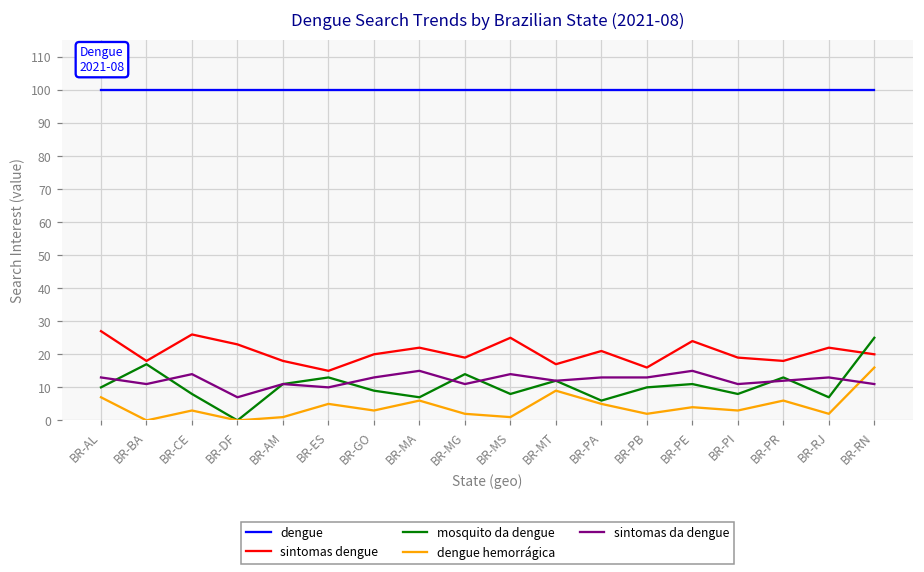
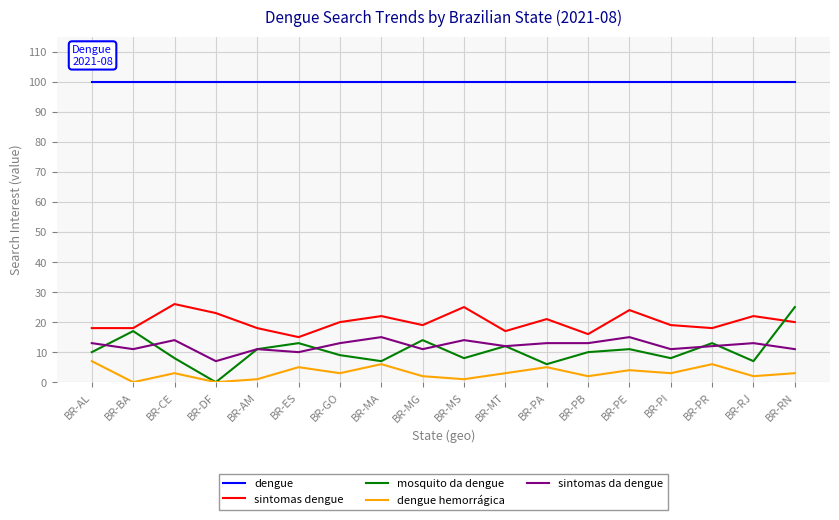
  {
    "dengue": {
      "BR-BA": 100,
      "BR-CE": 100,
      "BR-DF": 100,
      "BR-AM": 100,
      "BR-ES": 100,
      "BR-GO": 100,
      "BR-MA": 100,
      "BR-MG": 100,
      "BR-MS": 100,
      "BR-MT": 100,
      "BR-PA": 100,
      "BR-PB": 100,
      "BR-PE": 100,
      "BR-PI": 100,
      "BR-PR": 100,
      "BR-RJ": 100,
      "BR-RN": 100
    },
    "sintomas dengue": {
-     "BR-AL": 27,
+     "BR-AL": 18,
      "BR-BA": 18,
      "BR-CE": 26,
      "BR-DF": 23,
      "BR-AM": 18,
      "BR-ES": 15,
      "BR-GO": 20,
      "BR-MA": 22,
      "BR-MG": 19,
      "BR-MS": 25,
      "BR-MT": 17,
      "BR-PA": 21,
      "BR-PB": 16,
      "BR-PE": 24,
      "BR-PI": 19,
      "BR-PR": 18,
      "BR-RJ": 22,
      "BR-RN": 20
    },
    "mosquito da dengue": {
      "BR-AL": 10,
      "BR-BA": 17,
      "BR-CE": 8,
      "BR-ES": 13,
      "BR-GO": 9,
      "BR-MA": 7,
      "BR-MG": 14,
      "BR-MS": 8,
      "BR-PA": 6,
      "BR-PB": 10,
      "BR-PE": 11,
      "BR-PI": 8,
      "BR-PR": 13,
      "BR-RJ": 7,
      "BR-RN": 25
    },
    "dengue hemorrágica": {
      "BR-AL": 7,
      "BR-BA": 0,
      "BR-CE": 3,
      "BR-AM": 1,
      "BR-ES": 5,
      "BR-GO": 3,
      "BR-MA": 6,
      "BR-MG": 2,
      "BR-MS": 1,
-     "BR-MT": 9,
+     "BR-MT": 3,
      "BR-PA": 5,
      "BR-PB": 2,
      "BR-PE": 4,
      "BR-PI": 3,
      "BR-PR": 6,
      "BR-RJ": 2,
-     "BR-RN": 16
+     "BR-RN": 3
    },
    "sintomas da dengue": {
      "BR-AL": 13,
      "BR-BA": 11,
      "BR-CE": 14,
      "BR-DF": 7,
      "BR-ES": 10,
      "BR-GO": 13,
      "BR-MA": 15,
      "BR-MG": 11,
      "BR-MS": 14,
      "BR-PA": 13,
      "BR-PB": 13,
      "BR-PE": 15,
      "BR-PI": 11,
      "BR-PR": 12,
      "BR-RJ": 13,
      "BR-RN": 11
    }
  }
